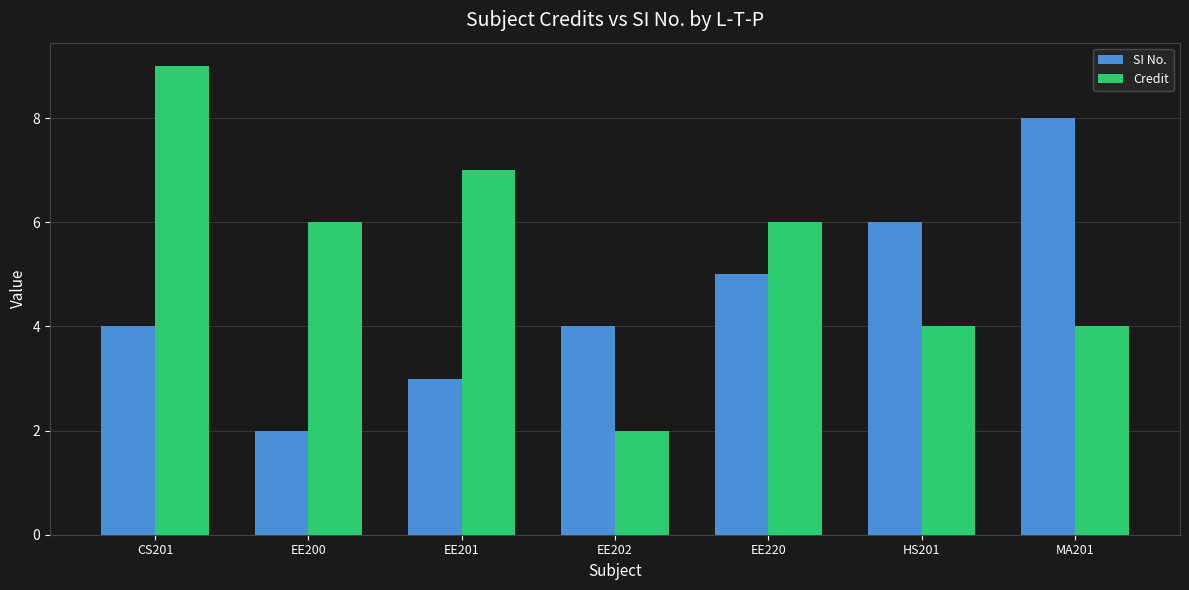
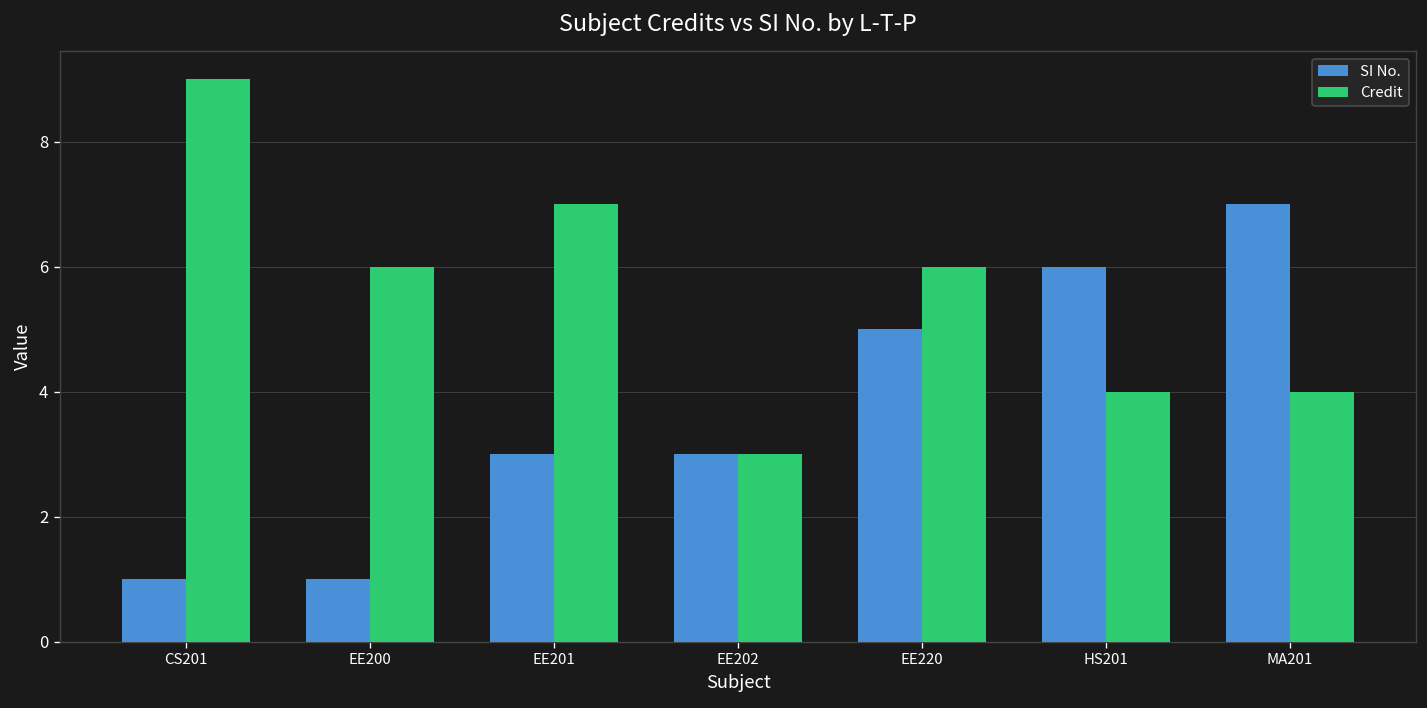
  {
    "SI No.": {
-     "CS201": 4,
-     "EE200": 2,
+     "CS201": 1,
+     "EE200": 1,
      "EE201": 3,
-     "EE202": 4,
+     "EE202": 3,
      "EE220": 5,
      "HS201": 6,
-     "MA201": 8
+     "MA201": 7
    },
    "Credit": {
      "CS201": 9,
      "EE200": 6,
      "EE201": 7,
-     "EE202": 2,
+     "EE202": 3,
      "EE220": 6,
      "HS201": 4,
      "MA201": 4
    }
  }
